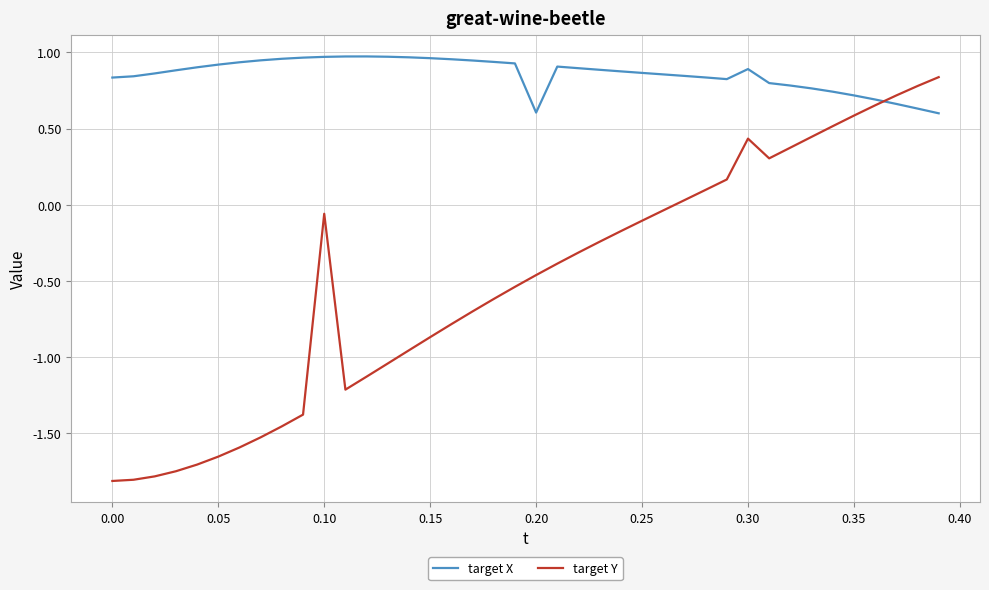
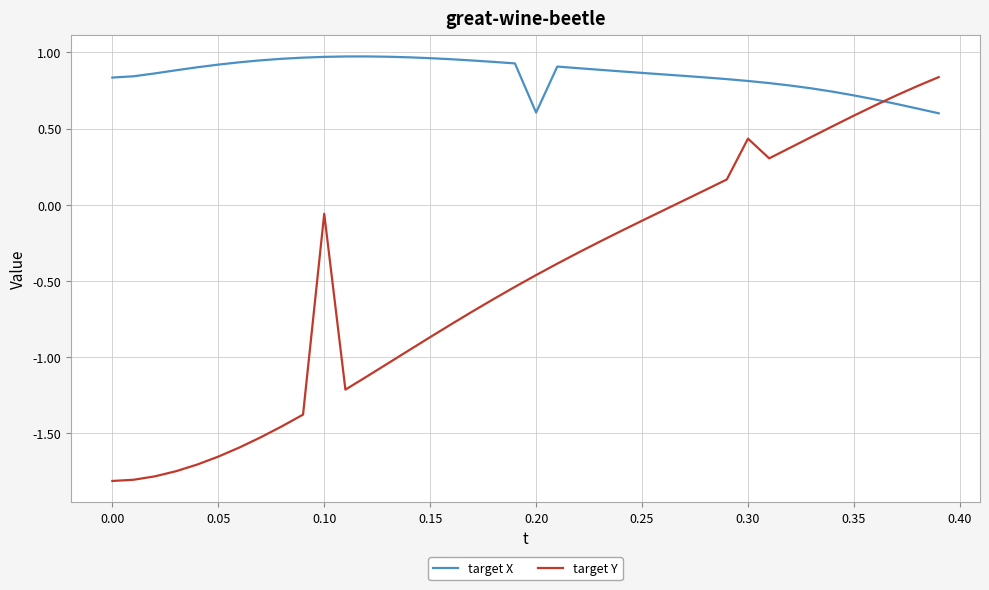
  {
    "target X": {
      "0.00": 0.83,
      "0.05": 0.92,
      "0.10": 0.97,
      "0.15": 0.96,
      "0.20": 0.60,
      "0.25": 0.87,
-     "0.30": 0.89,
+     "0.30": 0.81,
      "0.35": 0.72
    },
    "target Y": {
      "0.00": -1.82,
      "0.05": -1.66,
      "0.10": -0.06,
      "0.15": -0.87,
      "0.20": -0.46,
      "0.25": -0.11,
      "0.30": 0.43,
      "0.35": 0.58
    }
  }
